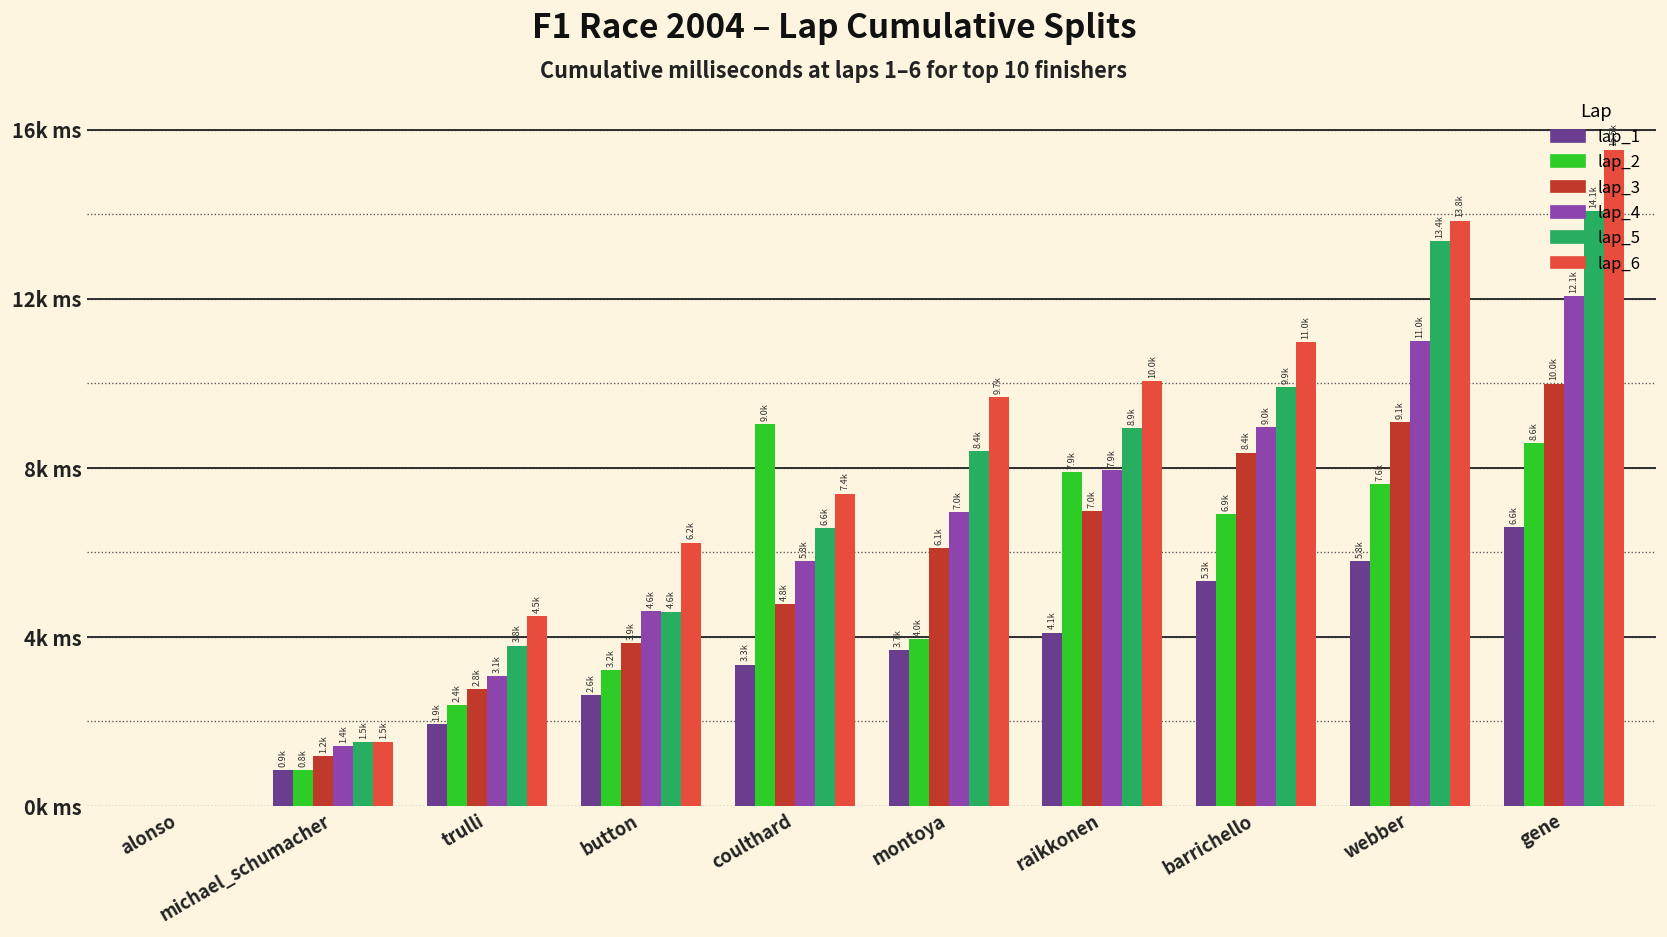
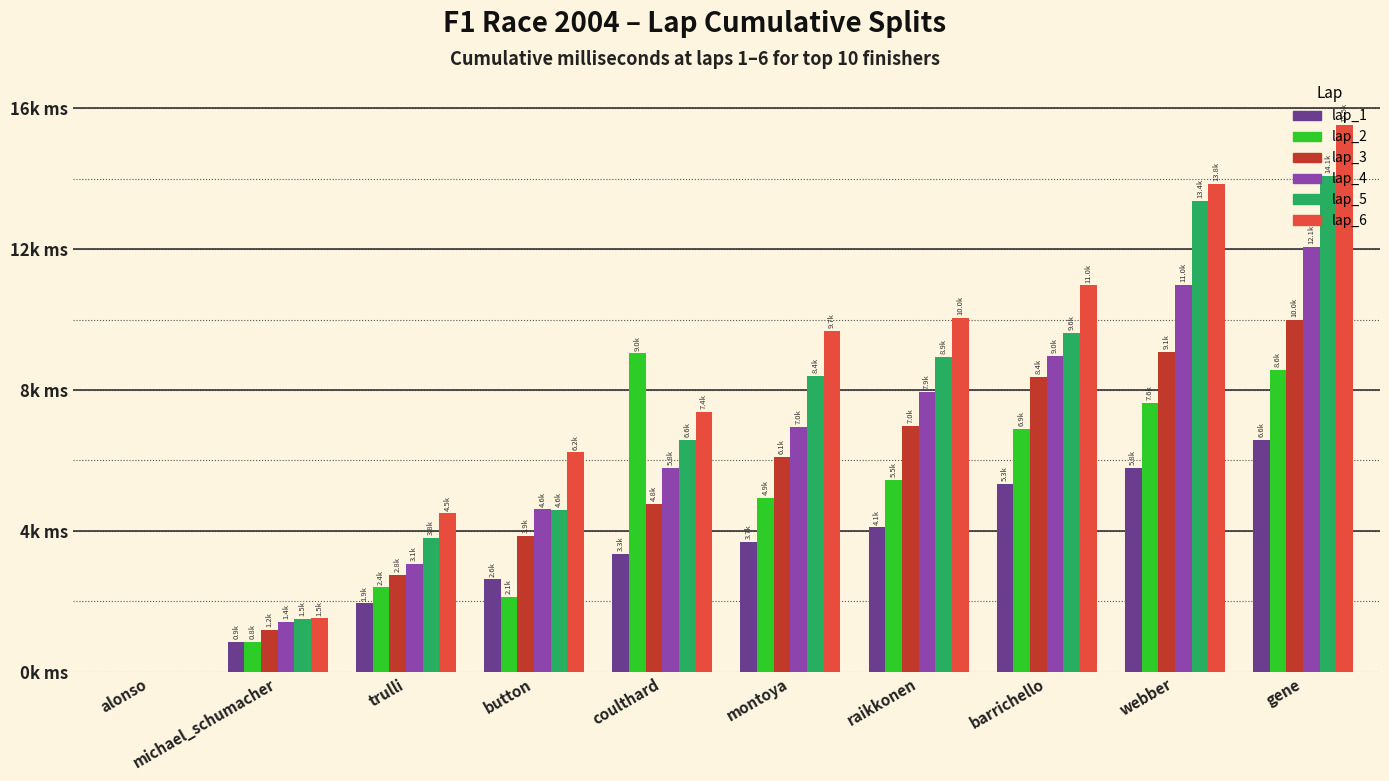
  {
    "lap_2": {
      "michael_schumacher": "0.8k",
      "trulli": "2.4k",
-     "button": "3.2k",
+     "button": "2.1k",
      "coulthard": "9.0k",
-     "montoya": "4.0k",
-     "raikkonen": "7.9k",
+     "montoya": "4.9k",
+     "raikkonen": "5.5k",
      "barrichello": "6.9k",
      "webber": "7.6k",
      "gene": "8.6k"
    },
    "lap_5": {
      "michael_schumacher": "1.5k",
      "trulli": "3.8k",
      "button": "4.6k",
      "coulthard": "6.6k",
      "montoya": "8.4k",
      "raikkonen": "8.9k",
-     "barrichello": "9.9k",
+     "barrichello": "9.6k",
      "webber": "13.4k",
      "gene": "14.1k"
    }
  }
